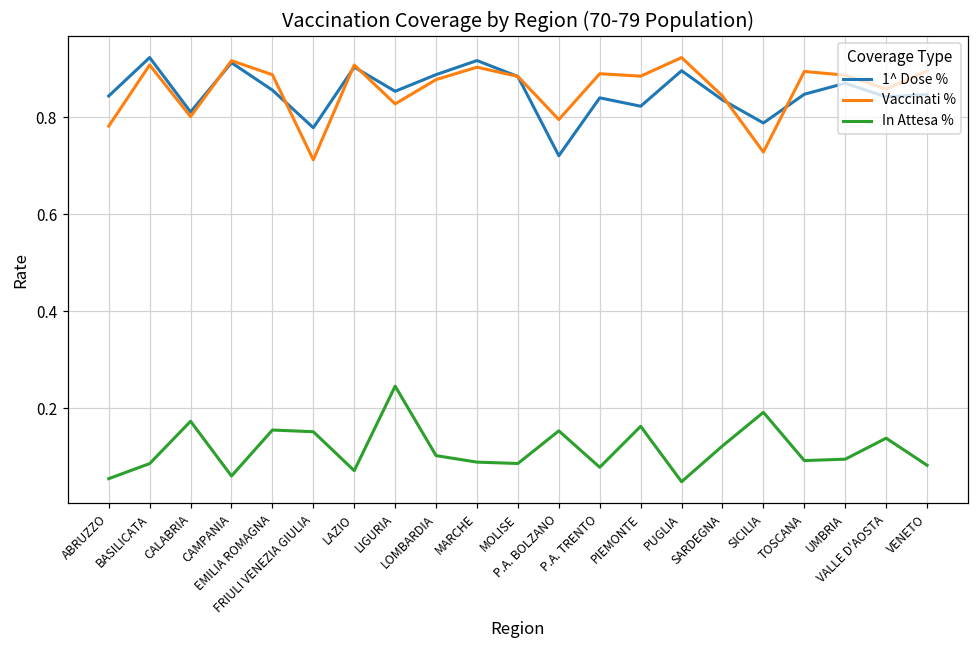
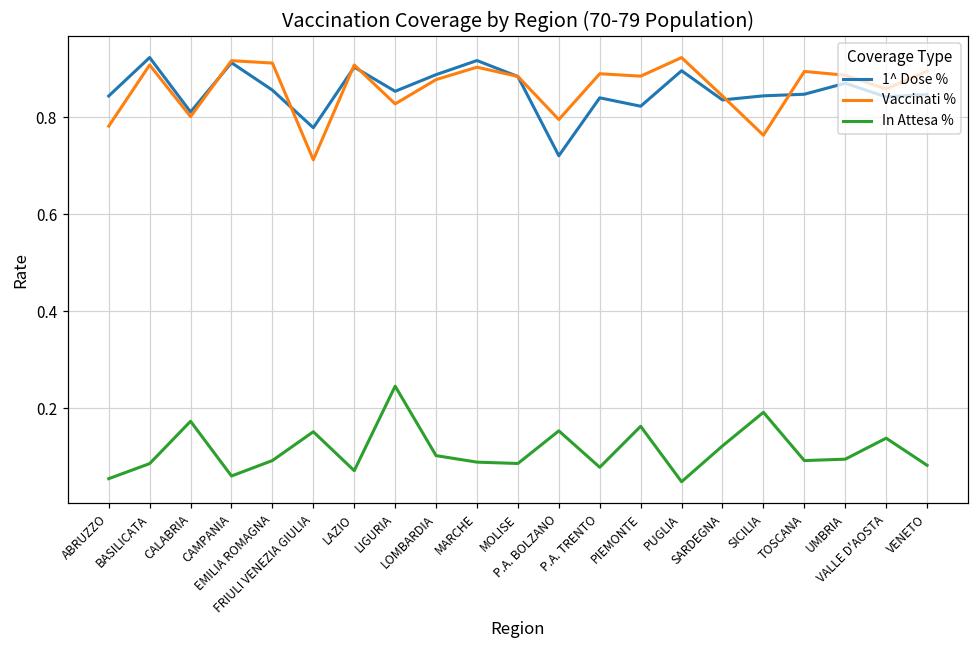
  {
    "1^ Dose %": {
      "ABRUZZO": 0.84,
      "BASILICATA": 0.92,
      "CALABRIA": 0.81,
      "EMILIA ROMAGNA": 0.86,
      "FRIULI VENEZIA GIULIA": 0.78,
      "LIGURIA": 0.85,
      "LOMBARDIA": 0.89,
      "MARCHE": 0.92,
      "P.A. BOLZANO": 0.72,
      "P.A. TRENTO": 0.84,
      "PIEMONTE": 0.82,
      "PUGLIA": 0.90,
      "SARDEGNA": 0.84,
-     "SICILIA": 0.79,
+     "SICILIA": 0.84,
      "TOSCANA": 0.85
    },
    "Vaccinati %": {
      "ABRUZZO": 0.78,
      "BASILICATA": 0.91,
      "CALABRIA": 0.80,
-     "EMILIA ROMAGNA": 0.89,
+     "EMILIA ROMAGNA": 0.91,
      "FRIULI VENEZIA GIULIA": 0.71,
      "LIGURIA": 0.83,
      "LOMBARDIA": 0.88,
      "MARCHE": 0.90,
      "P.A. BOLZANO": 0.80,
      "P.A. TRENTO": 0.89,
      "PIEMONTE": 0.88,
      "PUGLIA": 0.92,
      "SARDEGNA": 0.84,
-     "SICILIA": 0.73,
+     "SICILIA": 0.76,
      "TOSCANA": 0.89
    },
    "In Attesa %": {
      "ABRUZZO": 0.05,
      "BASILICATA": 0.09,
      "CALABRIA": 0.17,
      "CAMPANIA": 0.06,
-     "EMILIA ROMAGNA": 0.15,
+     "EMILIA ROMAGNA": 0.09,
      "FRIULI VENEZIA GIULIA": 0.15,
      "LAZIO": 0.07,
      "LIGURIA": 0.25,
      "LOMBARDIA": 0.10,
      "MARCHE": 0.09,
      "MOLISE": 0.09,
      "P.A. BOLZANO": 0.15,
      "P.A. TRENTO": 0.08,
      "PIEMONTE": 0.16,
      "PUGLIA": 0.05,
      "SARDEGNA": 0.12,
      "SICILIA": 0.19,
      "TOSCANA": 0.09,
      "UMBRIA": 0.09,
      "VALLE D'AOSTA": 0.14,
      "VENETO": 0.08
    }
  }
